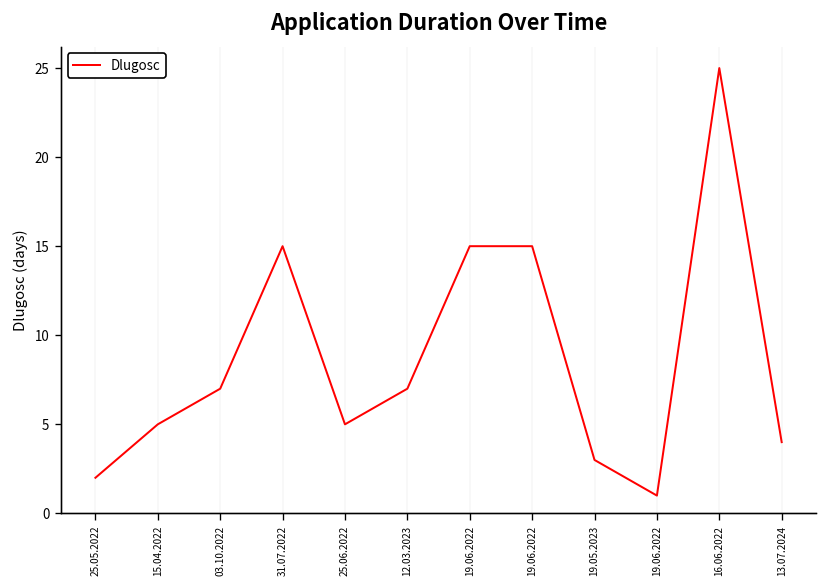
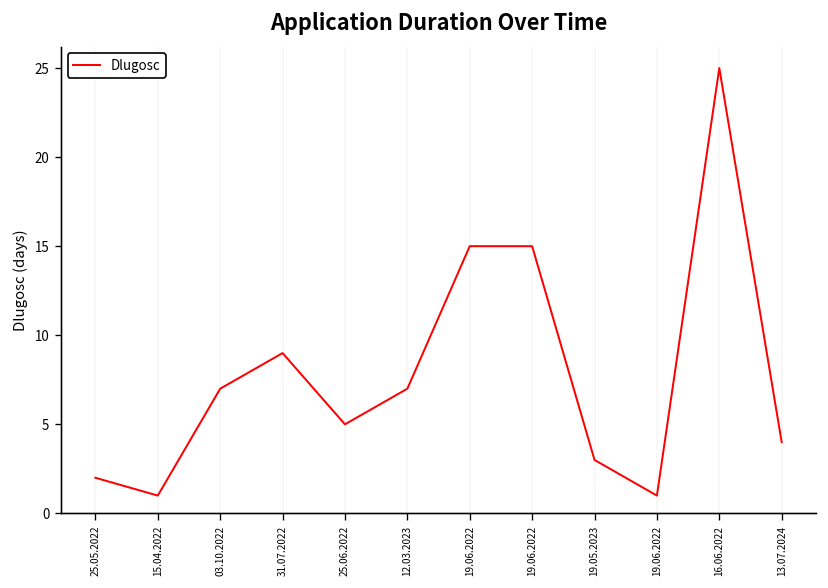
  {
    "25.05.2022": 2,
-   "15.04.2022": 5,
+   "15.04.2022": 1,
    "03.10.2022": 7,
-   "31.07.2022": 15,
+   "31.07.2022": 9,
    "25.06.2022": 5,
    "12.03.2023": 7,
    "19.05.2023": 3,
    "16.06.2022": 25,
    "13.07.2024": 4
  }
